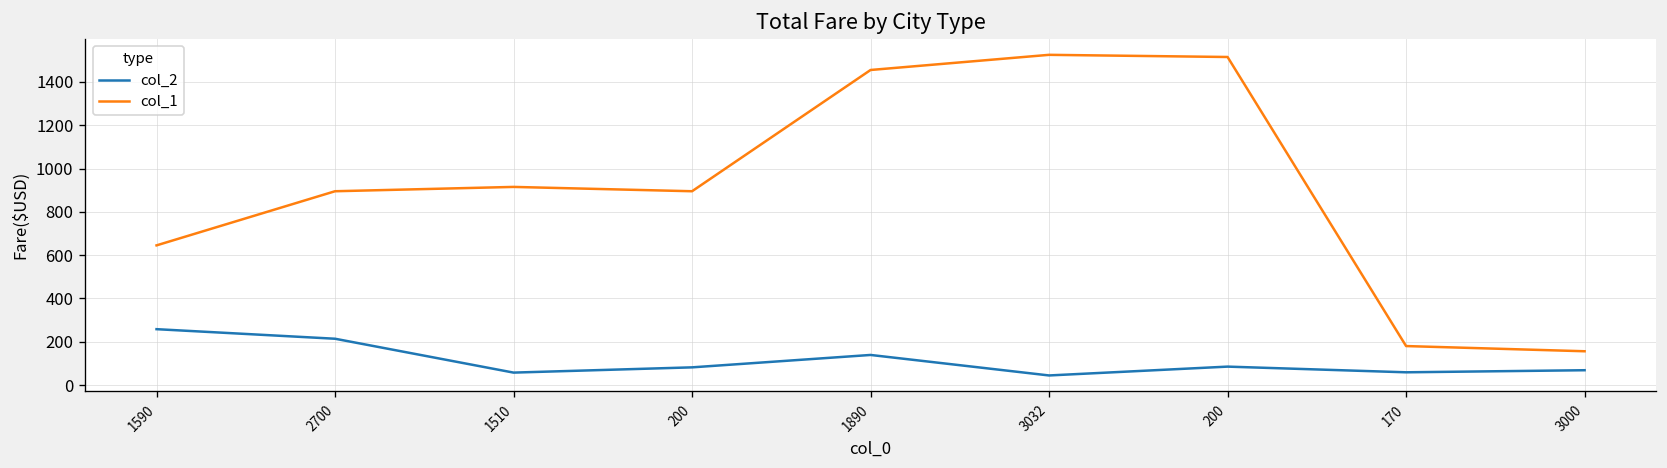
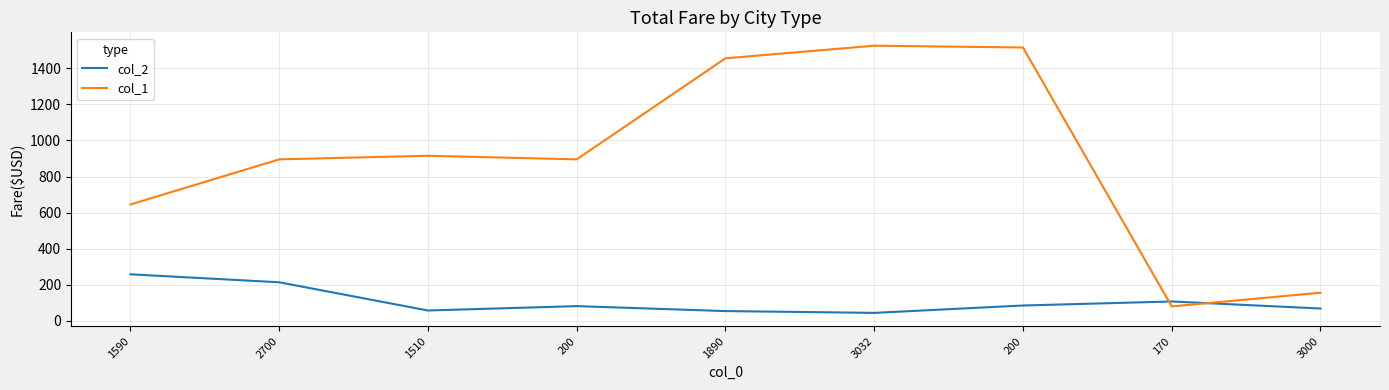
  {
    "col_2": {
      "1590": 260,
      "2700": 210,
      "1510": 60,
-     "1890": 140,
+     "1890": 50,
      "3032": 40,
-     "170": 60,
+     "170": 110,
      "3000": 70
    },
    "col_1": {
      "1590": 650,
      "2700": 900,
      "1510": 920,
      "1890": 1460,
      "3032": 1530,
-     "170": 180,
+     "170": 80,
      "3000": 160
    }
  }
